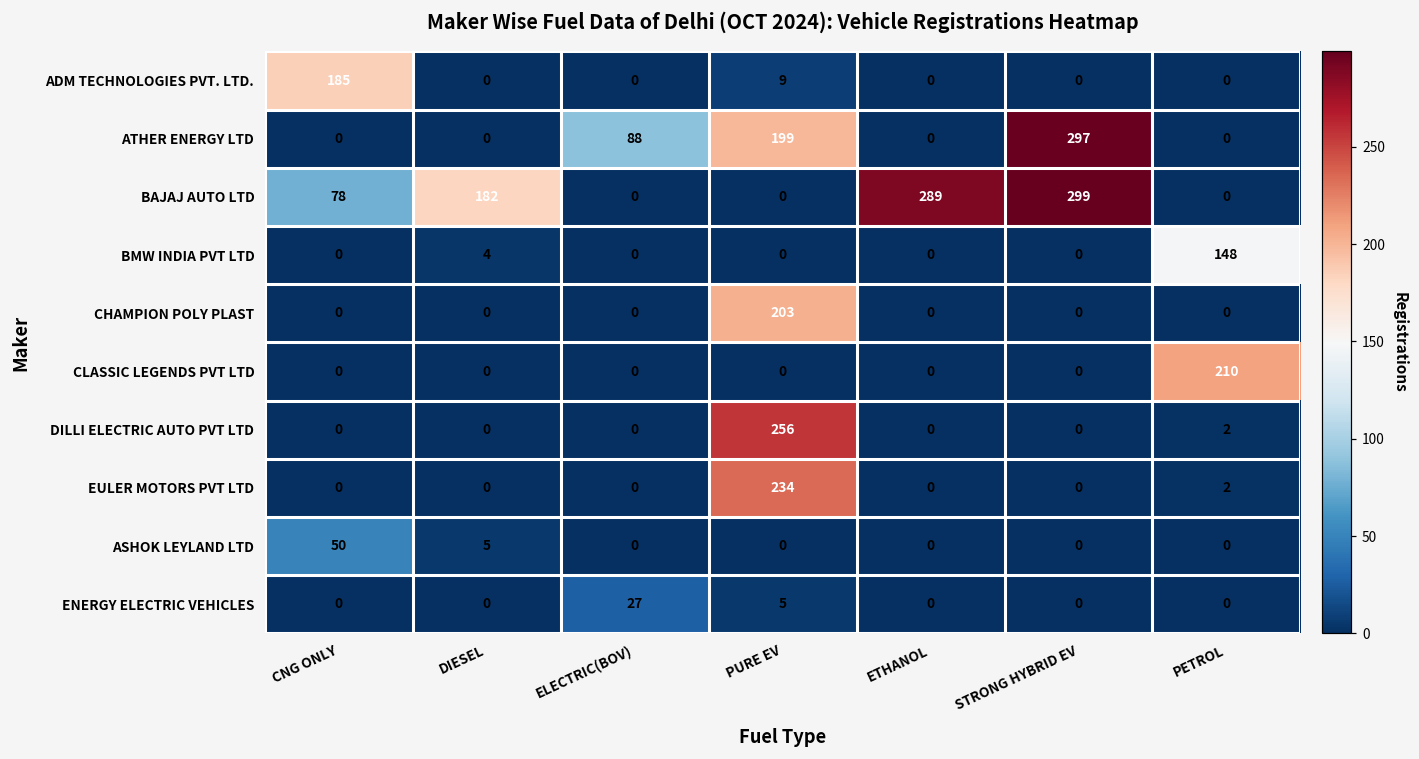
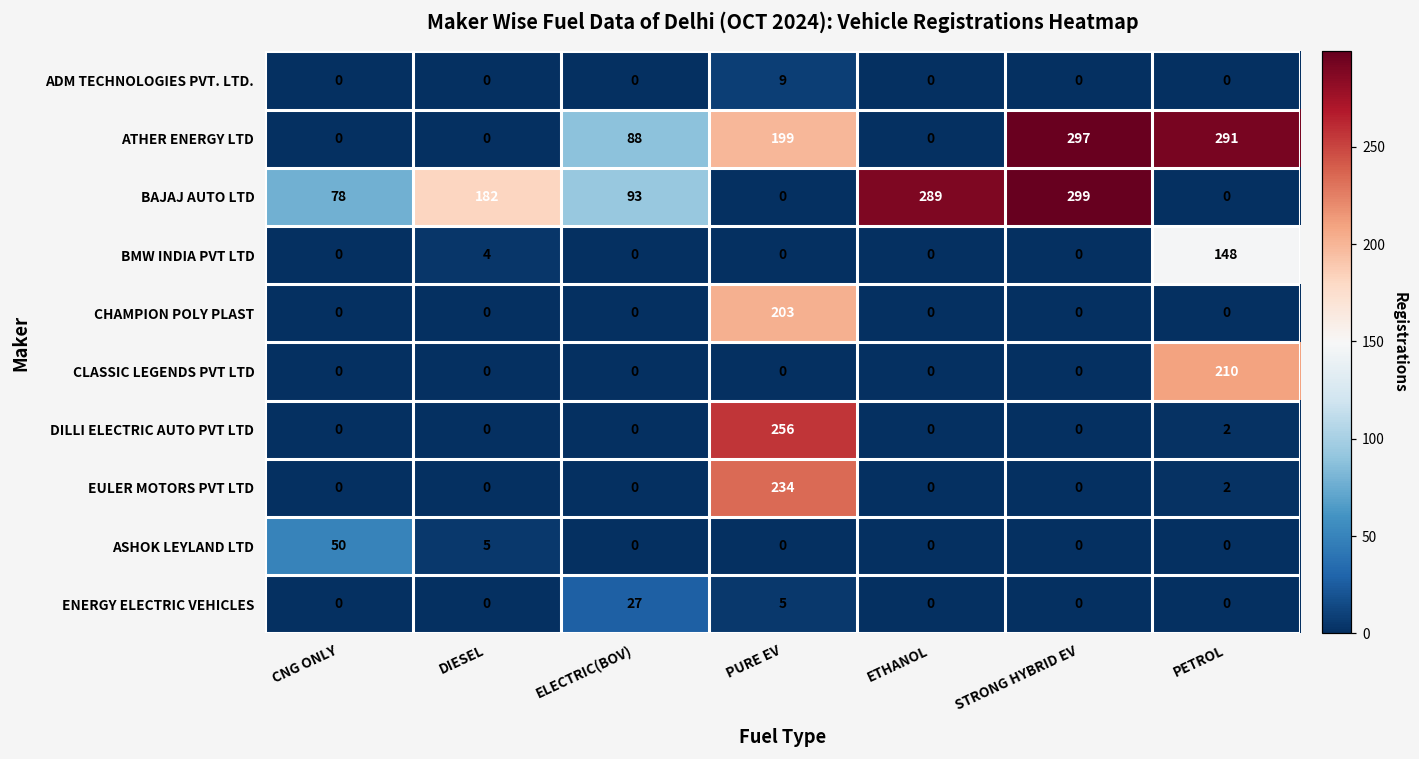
  {
    "ADM TECHNOLOGIES PVT. LTD.": {
-     "CNG ONLY": 185,
+     "CNG ONLY": 0,
      "DIESEL": 0,
      "ELECTRIC(BOV)": 0,
      "PURE EV": 9,
      "ETHANOL": 0,
      "STRONG HYBRID EV": 0,
      "PETROL": 0
    },
    "ATHER ENERGY LTD": {
      "CNG ONLY": 0,
      "DIESEL": 0,
      "ELECTRIC(BOV)": 88,
      "PURE EV": 199,
      "ETHANOL": 0,
      "STRONG HYBRID EV": 297,
-     "PETROL": 0
+     "PETROL": 291
    },
    "BAJAJ AUTO LTD": {
      "CNG ONLY": 78,
      "DIESEL": 182,
-     "ELECTRIC(BOV)": 0,
+     "ELECTRIC(BOV)": 93,
      "PURE EV": 0,
      "ETHANOL": 289,
      "STRONG HYBRID EV": 299,
      "PETROL": 0
    },
    "BMW INDIA PVT LTD": {
      "CNG ONLY": 0,
      "DIESEL": 4,
      "ELECTRIC(BOV)": 0,
      "PURE EV": 0,
      "ETHANOL": 0,
      "STRONG HYBRID EV": 0,
      "PETROL": 148
    },
    "CHAMPION POLY PLAST": {
      "CNG ONLY": 0,
      "DIESEL": 0,
      "ELECTRIC(BOV)": 0,
      "PURE EV": 203,
      "ETHANOL": 0,
      "STRONG HYBRID EV": 0,
      "PETROL": 0
    },
    "CLASSIC LEGENDS PVT LTD": {
      "CNG ONLY": 0,
      "DIESEL": 0,
      "ELECTRIC(BOV)": 0,
      "PURE EV": 0,
      "ETHANOL": 0,
      "STRONG HYBRID EV": 0,
      "PETROL": 210
    },
    "DILLI ELECTRIC AUTO PVT LTD": {
      "CNG ONLY": 0,
      "DIESEL": 0,
      "ELECTRIC(BOV)": 0,
      "PURE EV": 256,
      "ETHANOL": 0,
      "STRONG HYBRID EV": 0,
      "PETROL": 2
    },
    "EULER MOTORS PVT LTD": {
      "CNG ONLY": 0,
      "DIESEL": 0,
      "ELECTRIC(BOV)": 0,
      "PURE EV": 234,
      "ETHANOL": 0,
      "STRONG HYBRID EV": 0,
      "PETROL": 2
    },
    "ASHOK LEYLAND LTD": {
      "CNG ONLY": 50,
      "DIESEL": 5,
      "ELECTRIC(BOV)": 0,
      "PURE EV": 0,
      "ETHANOL": 0,
      "STRONG HYBRID EV": 0,
      "PETROL": 0
    },
    "ENERGY ELECTRIC VEHICLES": {
      "CNG ONLY": 0,
      "DIESEL": 0,
      "ELECTRIC(BOV)": 27,
      "PURE EV": 5,
      "ETHANOL": 0,
      "STRONG HYBRID EV": 0,
      "PETROL": 0
    }
  }
